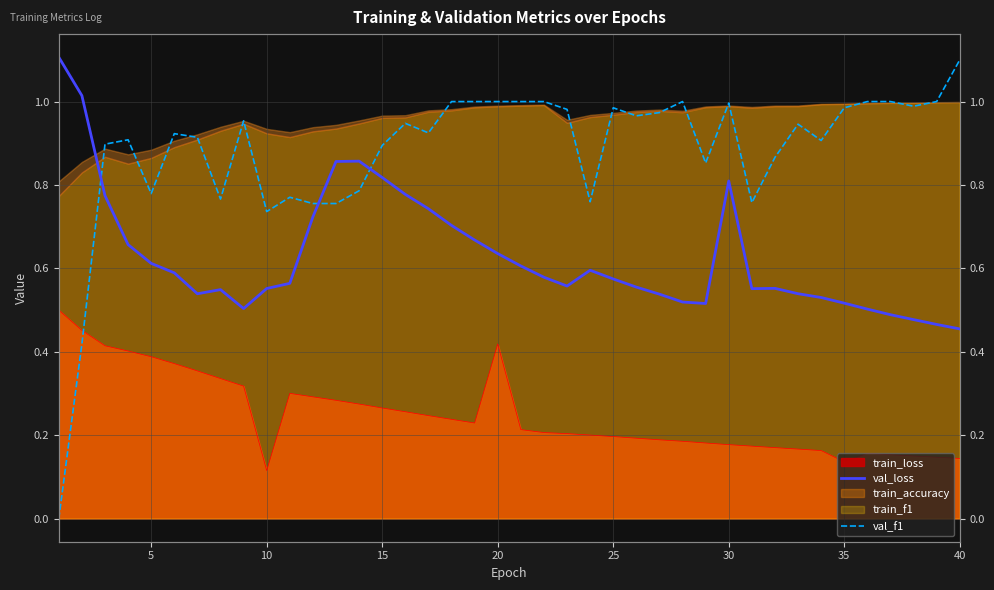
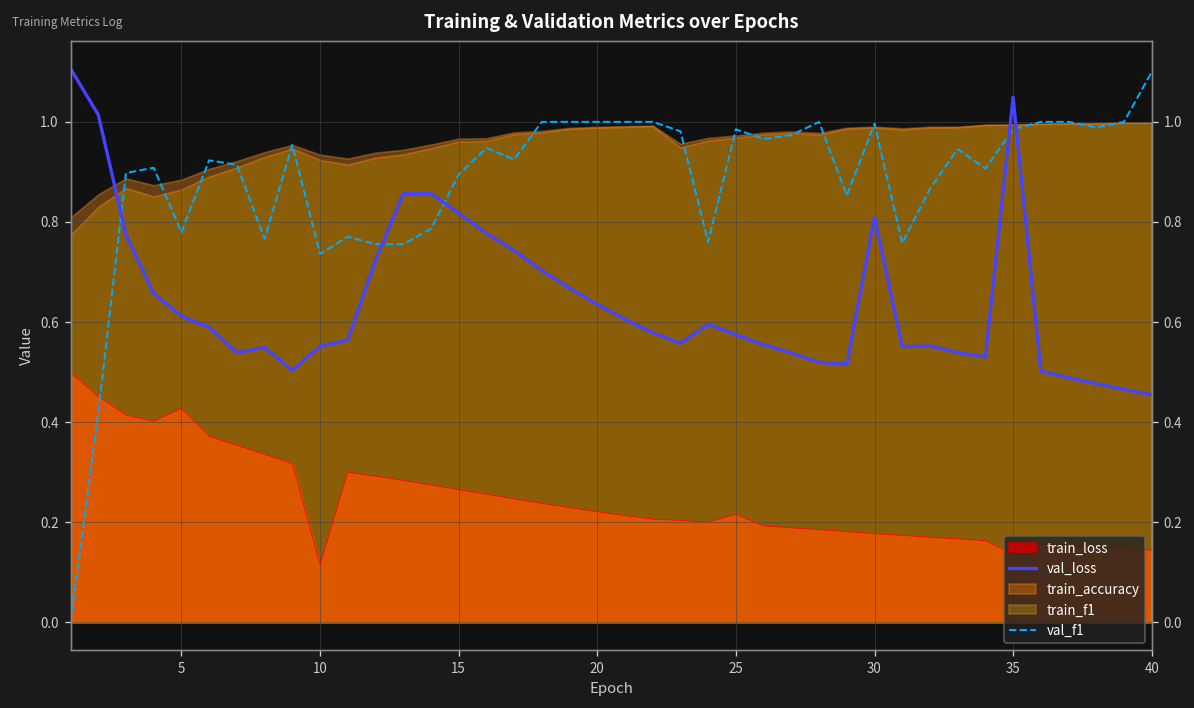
  {
    "train_loss": {
-     "5": 0.39,
+     "5": 0.43,
      "10": 0.12,
      "15": 0.27,
-     "20": 0.42,
-     "25": 0.20,
+     "20": 0.22,
+     "25": 0.22,
      "30": 0.18,
      "40": 0.14
    },
    "val_loss": {
      "5": 0.61,
      "10": 0.55,
      "15": 0.82,
      "20": 0.64,
      "25": 0.57,
      "30": 0.81,
-     "35": 0.52,
+     "35": 1.05,
      "40": 0.45
    },
    "val_f1": {
      "5": 0.78,
      "10": 0.74,
      "15": 0.89,
      "20": 1.00,
      "25": 0.99,
      "35": 0.99,
      "40": 1.10
    }
  }
